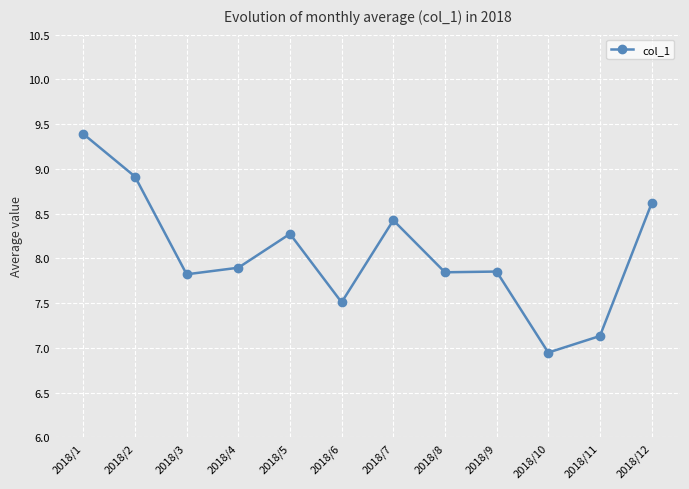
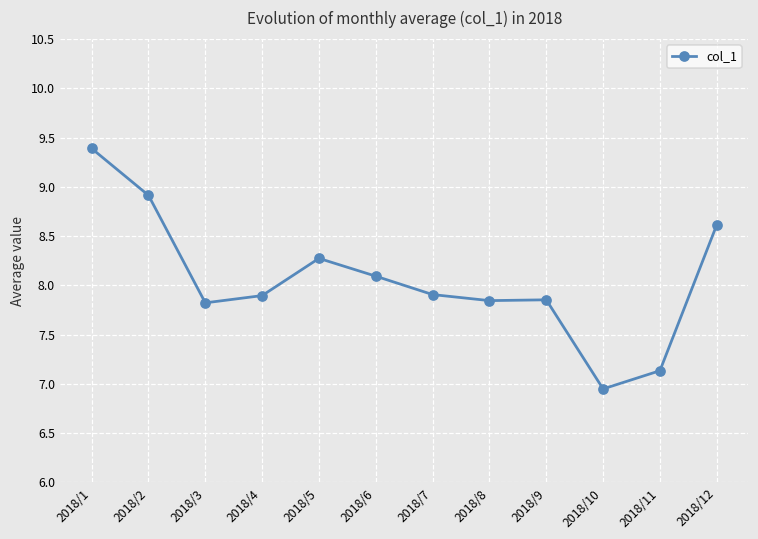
  {
    "2018/1": 9.4,
    "2018/2": 8.9,
    "2018/3": 7.8,
    "2018/4": 7.9,
    "2018/5": 8.3,
-   "2018/6": 7.5,
-   "2018/7": 8.4,
+   "2018/6": 8.1,
+   "2018/7": 7.9,
    "2018/8": 7.8,
    "2018/9": 7.9,
    "2018/10": 6.9,
    "2018/11": 7.1,
    "2018/12": 8.6
  }
